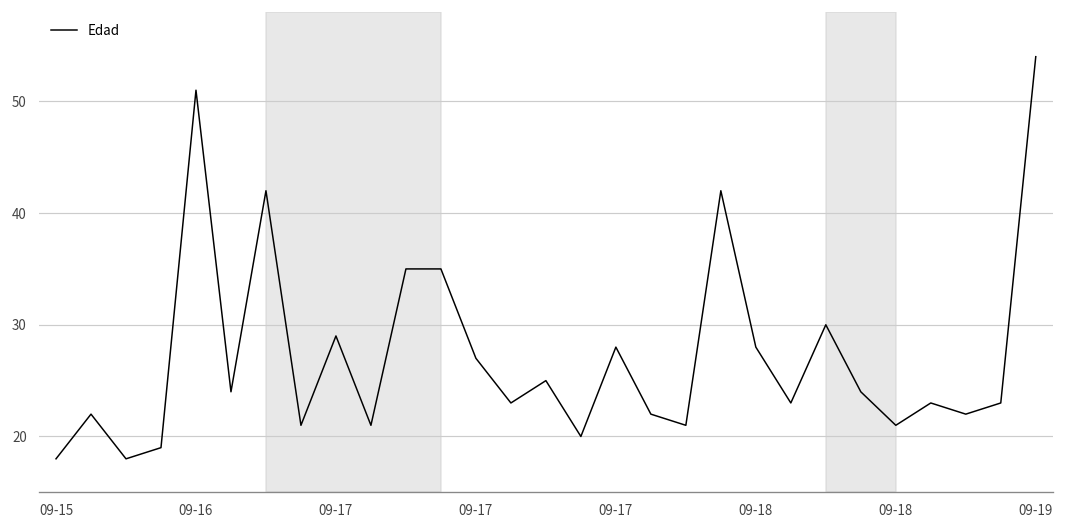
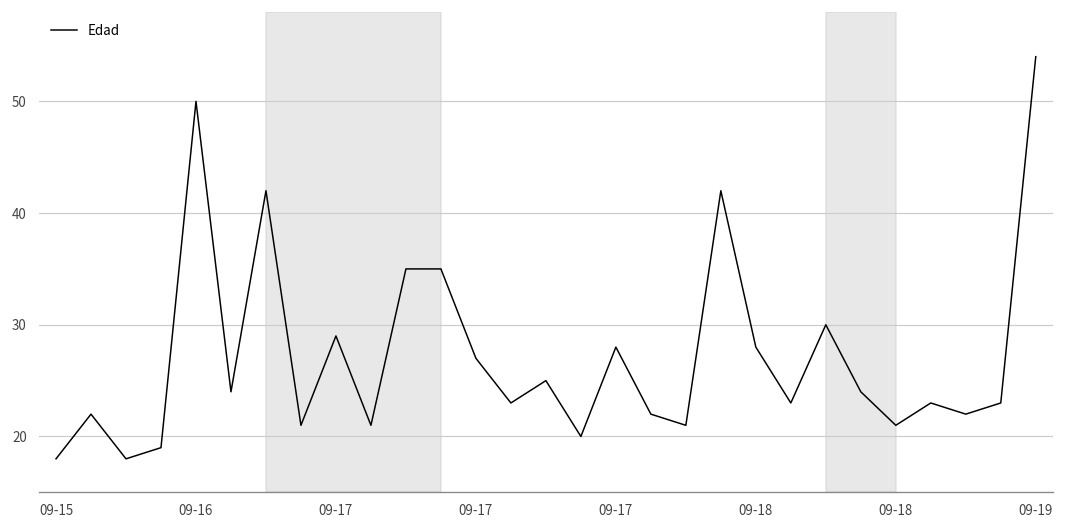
  {
    "09-15": 18,
-   "09-16": 51,
+   "09-16": 50,
    "09-19": 54
  }
